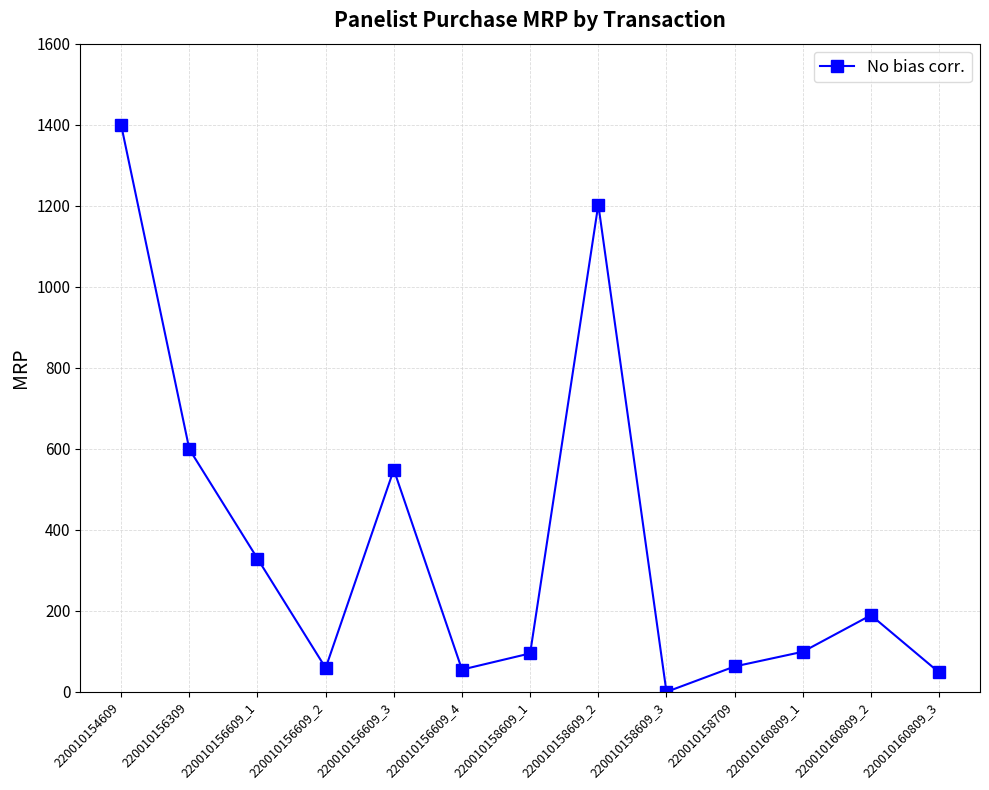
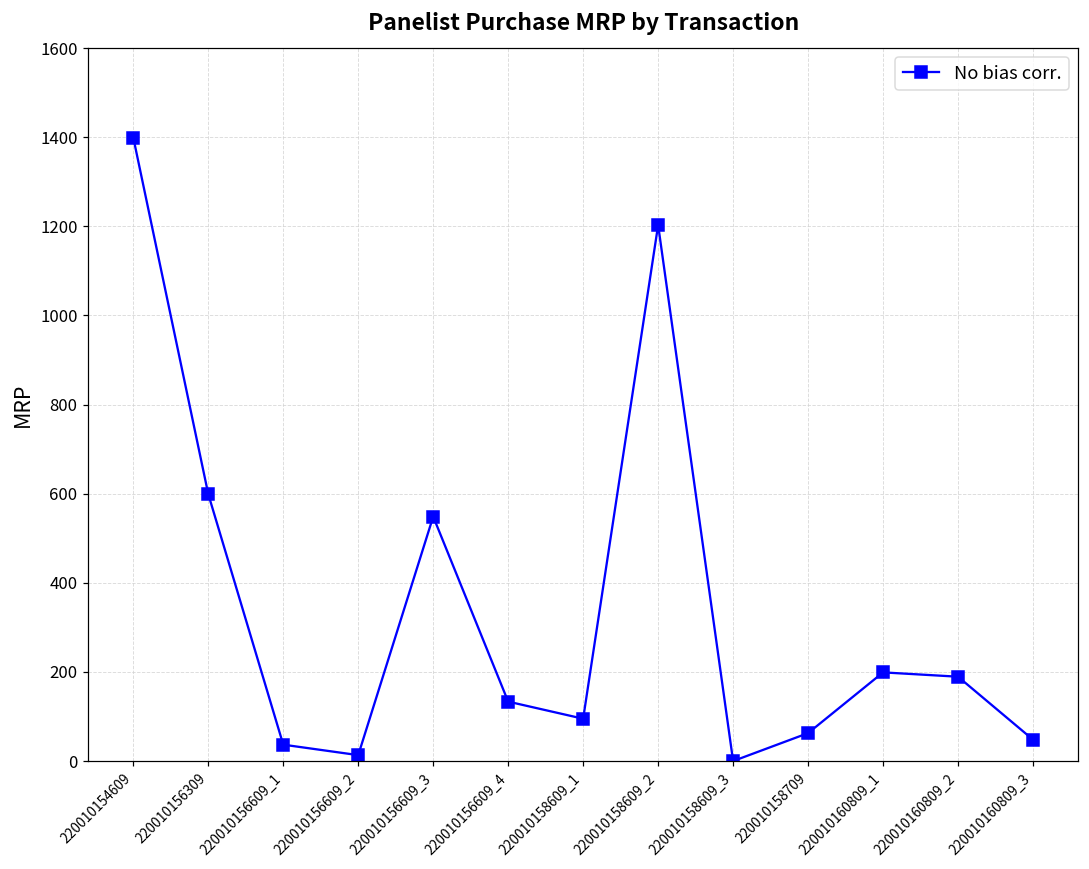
  {
    "220010154609": 1400,
    "220010156309": 600,
-   "220010156609_1": 330,
-   "220010156609_2": 60,
+   "220010156609_1": 40,
+   "220010156609_2": 10,
    "220010156609_3": 550,
-   "220010156609_4": 60,
+   "220010156609_4": 130,
    "220010158609_1": 100,
    "220010158609_2": 1200,
    "220010158609_3": 0,
    "220010158709": 60,
-   "220010160809_1": 100,
+   "220010160809_1": 200,
    "220010160809_2": 190,
    "220010160809_3": 50
  }
